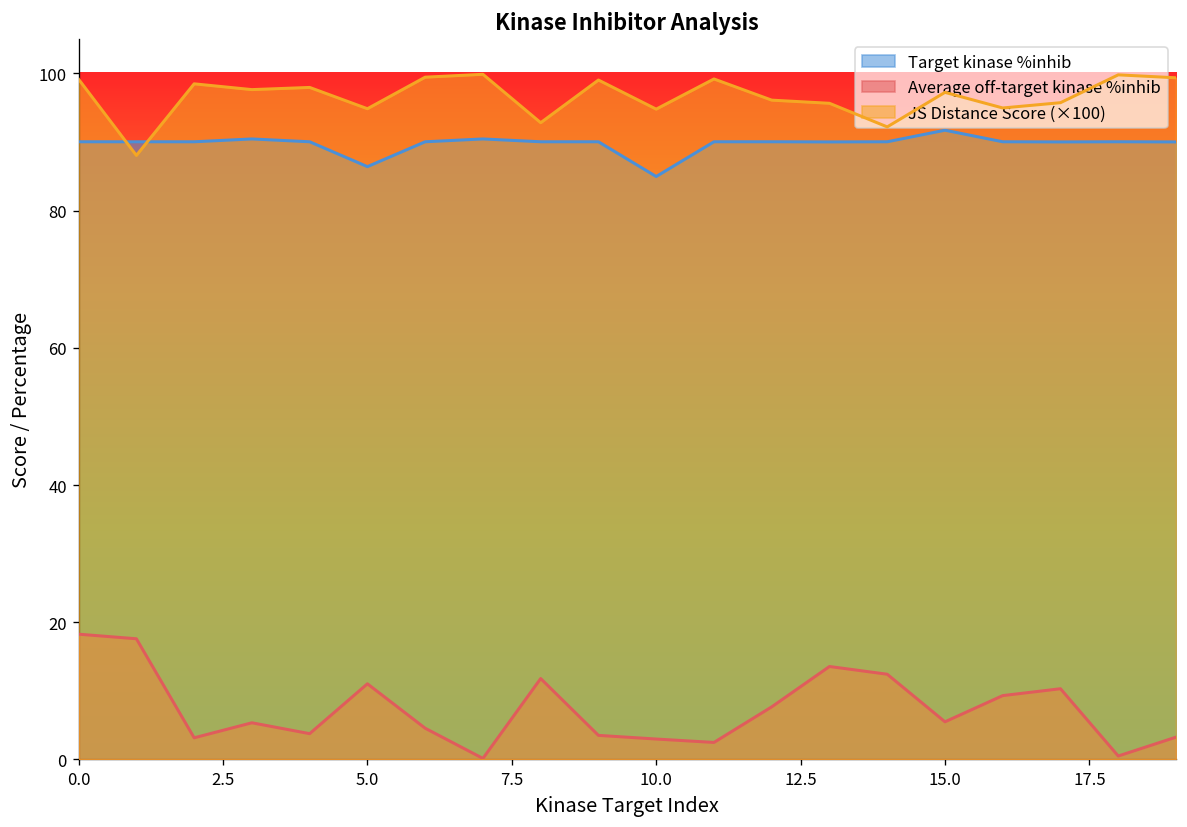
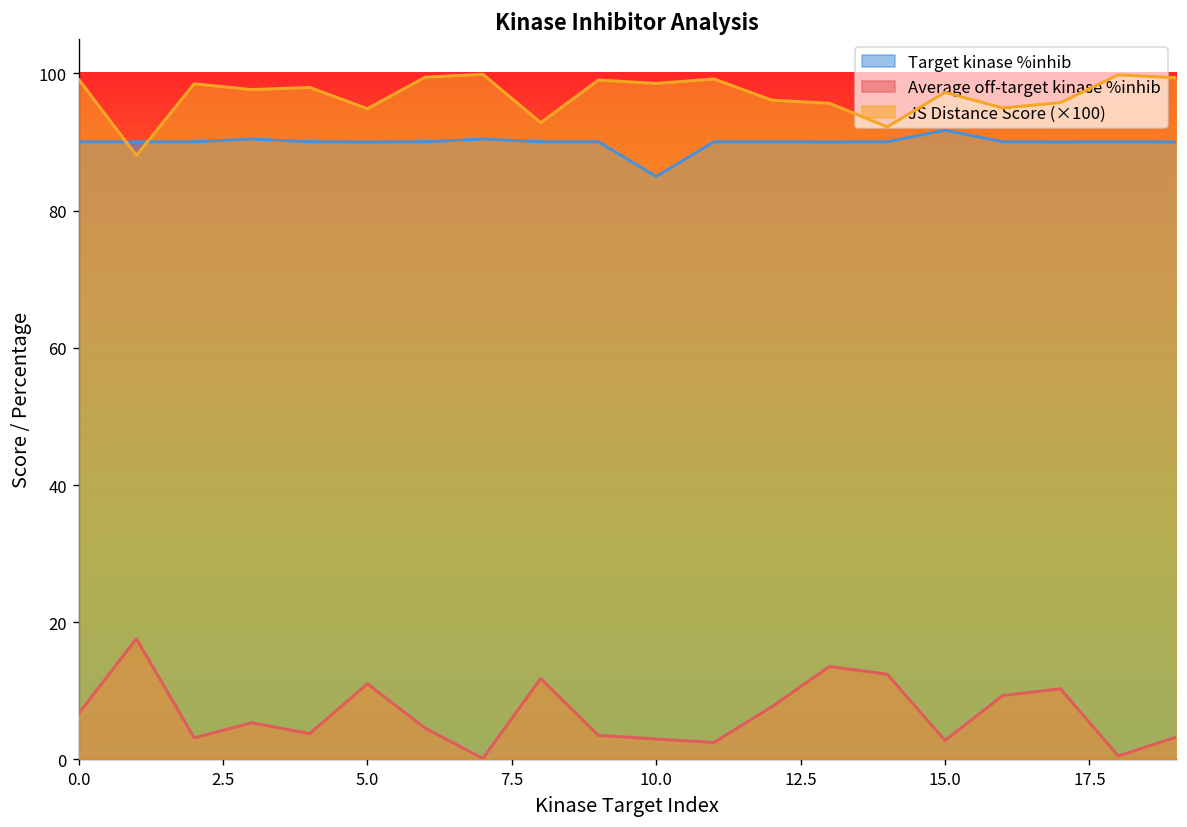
  {
    "Target kinase %inhib": {
      "0.0": 90,
-     "5.0": 86,
+     "5.0": 90,
      "10.0": 85,
      "15.0": 92
    },
    "Average off-target kinase %inhib": {
-     "0.0": 18,
+     "0.0": 7,
      "5.0": 11,
      "10.0": 3,
-     "15.0": 5
+     "15.0": 3
    },
    "JS Distance Score (×100)": {
      "0.0": 99,
      "5.0": 95,
-     "10.0": 95
+     "10.0": 99
    }
  }
